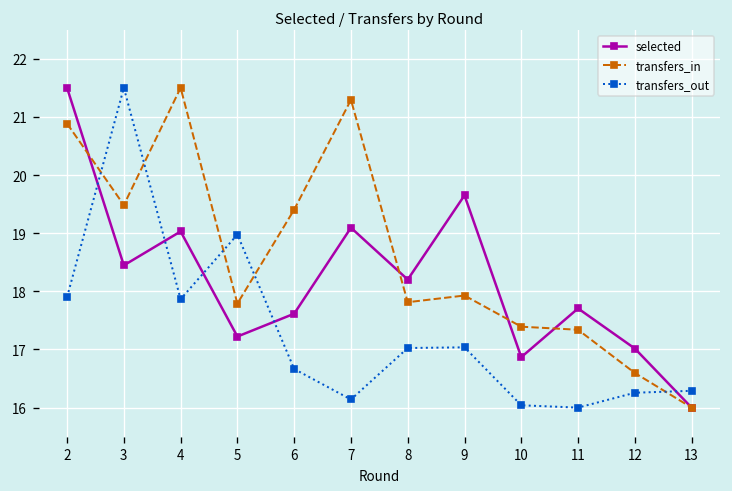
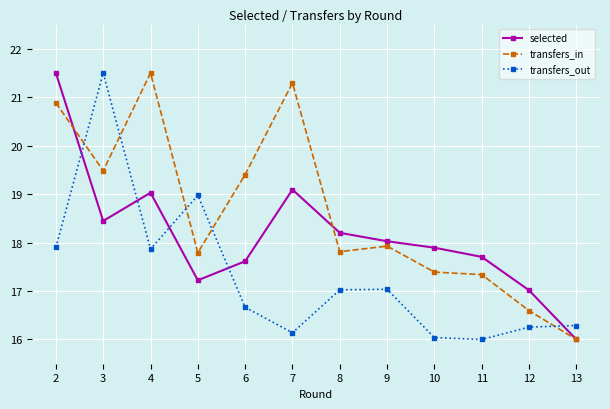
  {
    "selected": {
      "2": 21.5,
      "3": 18.4,
      "4": 19.0,
      "5": 17.2,
      "6": 17.6,
      "7": 19.1,
      "8": 18.2,
-     "9": 19.7,
-     "10": 16.9,
+     "9": 18.0,
+     "10": 17.9,
      "11": 17.7,
      "12": 17.0
    },
    "transfers_in": {
      "2": 20.9,
      "3": 19.5,
      "4": 21.5,
      "5": 17.8,
      "6": 19.4,
      "7": 21.3,
      "8": 17.8,
      "9": 17.9,
      "10": 17.4,
      "11": 17.3,
      "12": 16.6
    },
    "transfers_out": {
      "2": 17.9,
      "3": 21.5,
      "4": 17.9,
      "5": 19.0,
      "6": 16.7,
      "7": 16.1,
      "8": 17.0,
      "9": 17.0,
      "10": 16.0,
      "11": 16.0,
      "12": 16.3,
      "13": 16.3
    }
  }
